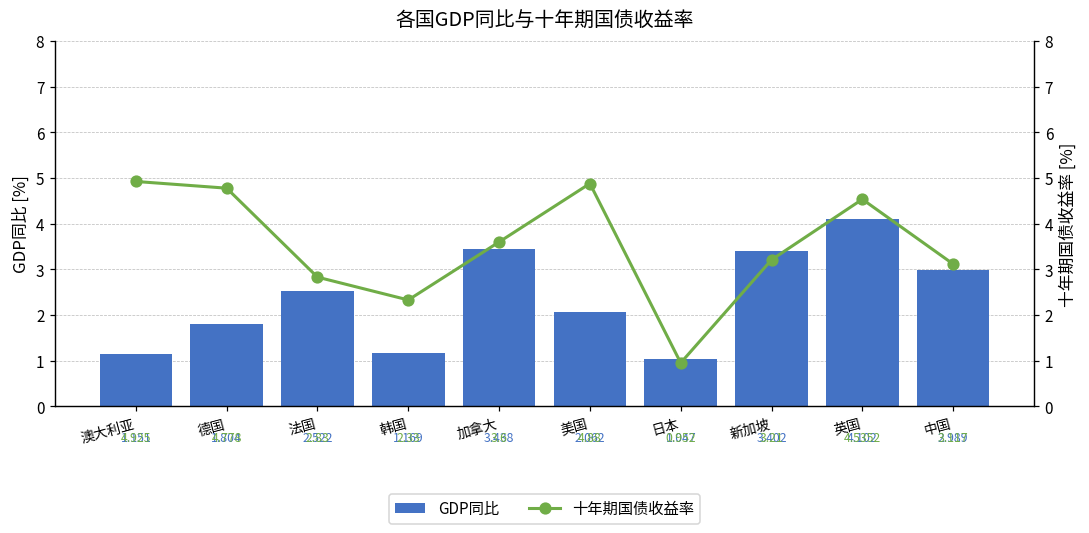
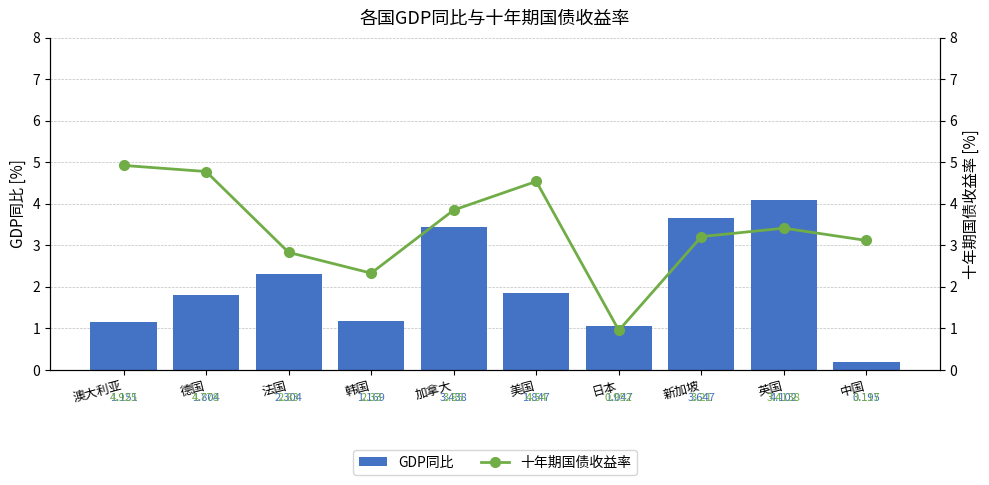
  {
    "GDP同比": {
-     "法国": 2.522,
-     "美国": 2.062,
-     "新加坡": 3.402,
-     "中国": 2.989
+     "法国": 2.304,
+     "美国": 1.847,
+     "新加坡": 3.647,
+     "中国": 0.195
    },
    "十年期国债收益率": {
-     "加拿大": 3.6,
-     "美国": 4.88,
-     "英国": 4.5352
+     "加拿大": 3.85,
+     "美国": 4.54,
+     "英国": 3.4138
    }
  }
